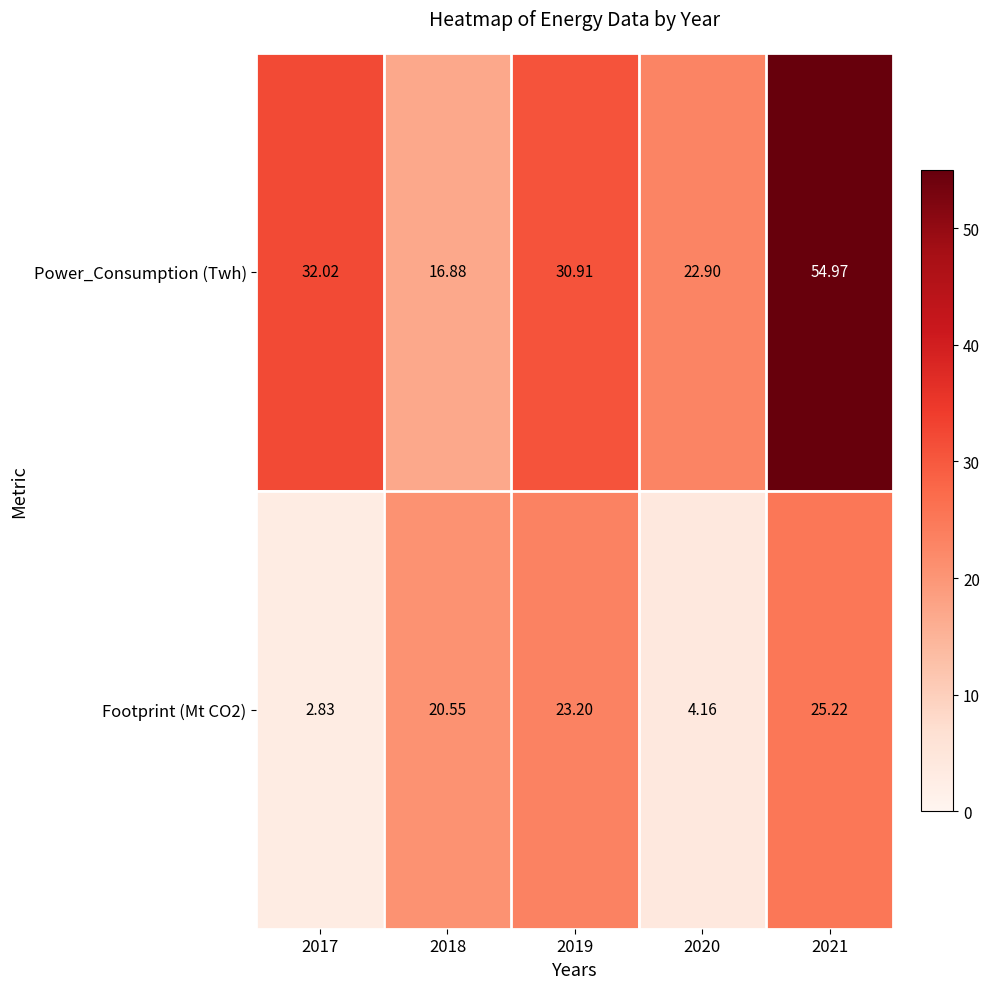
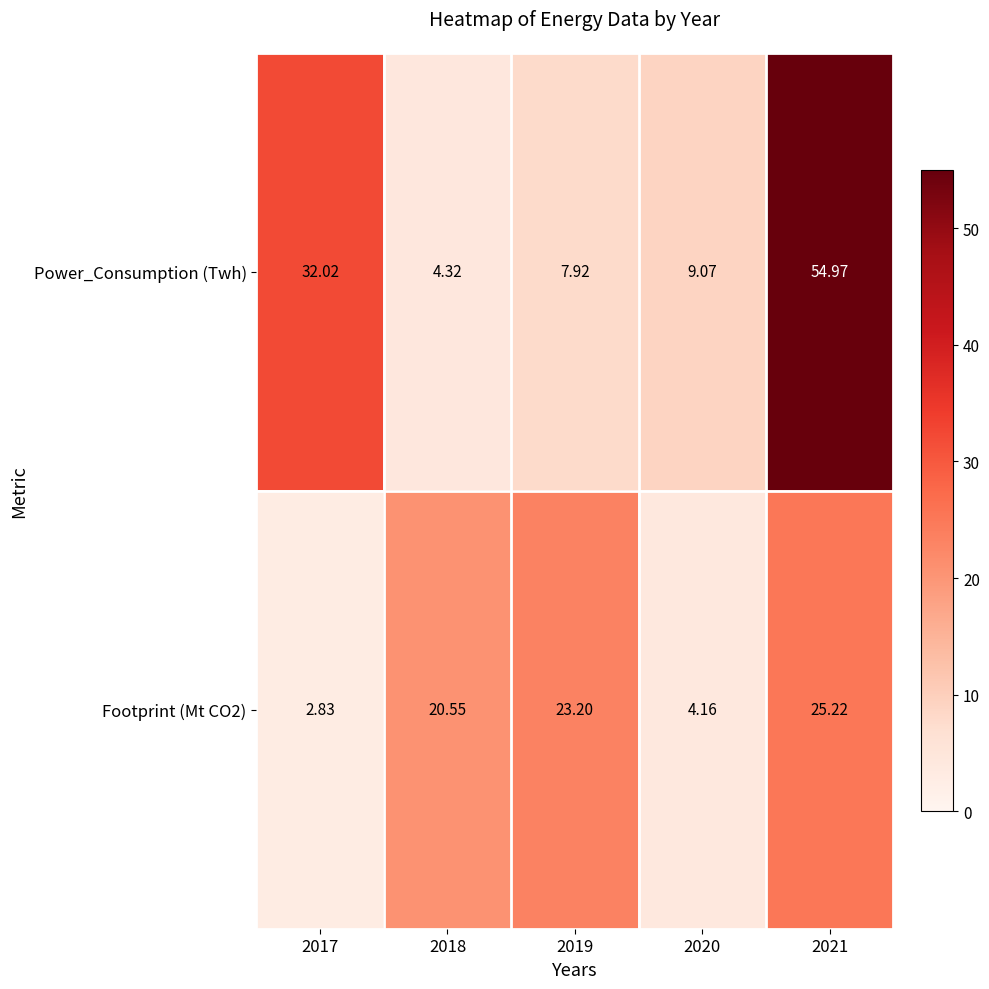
  {
    "Power_Consumption (Twh)": {
      "2017": 32.02,
-     "2018": 16.88,
-     "2019": 30.91,
-     "2020": 22.90,
+     "2018": 4.32,
+     "2019": 7.92,
+     "2020": 9.07,
      "2021": 54.97
    },
    "Footprint (Mt CO2)": {
      "2017": 2.83,
      "2018": 20.55,
      "2019": 23.20,
      "2020": 4.16,
      "2021": 25.22
    }
  }
